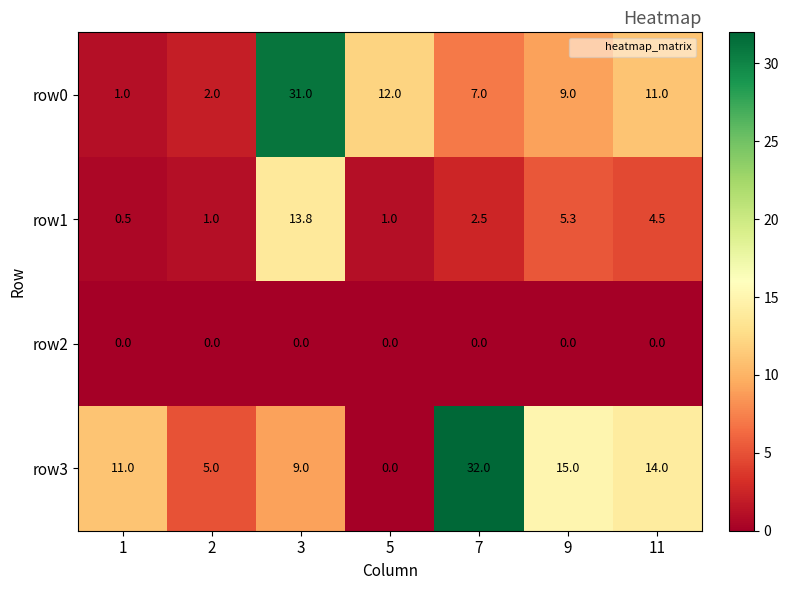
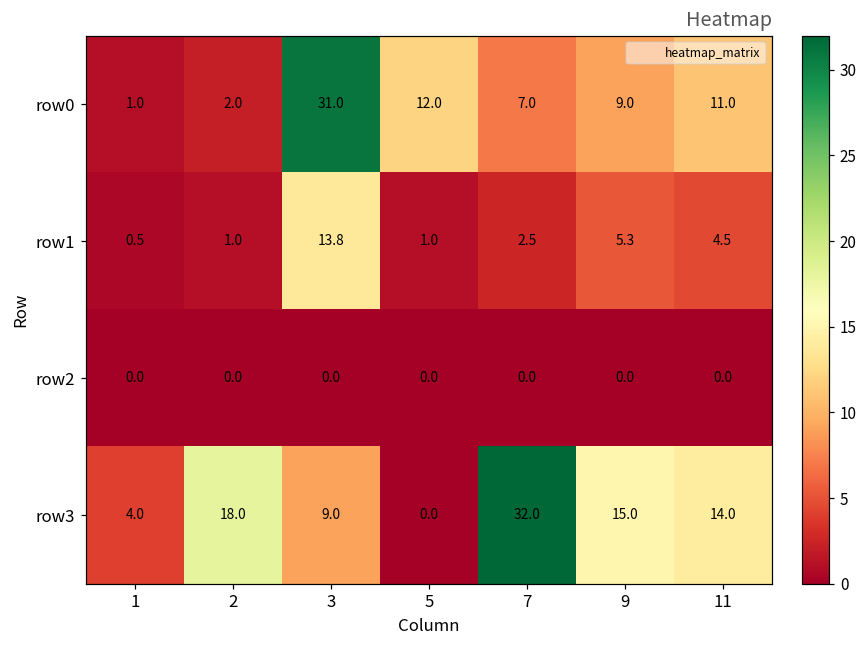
  {
    "row0": {
      "1": 1.0,
      "2": 2.0,
      "3": 31.0,
      "5": 12.0,
      "7": 7.0,
      "9": 9.0,
      "11": 11.0
    },
    "row1": {
      "1": 0.5,
      "2": 1.0,
      "3": 13.8,
      "5": 1.0,
      "7": 2.5,
      "9": 5.3,
      "11": 4.5
    },
    "row2": {
      "1": 0.0,
      "2": 0.0,
      "3": 0.0,
      "5": 0.0,
      "7": 0.0,
      "9": 0.0,
      "11": 0.0
    },
    "row3": {
-     "1": 11.0,
-     "2": 5.0,
+     "1": 4.0,
+     "2": 18.0,
      "3": 9.0,
      "5": 0.0,
      "7": 32.0,
      "9": 15.0,
      "11": 14.0
    }
  }
